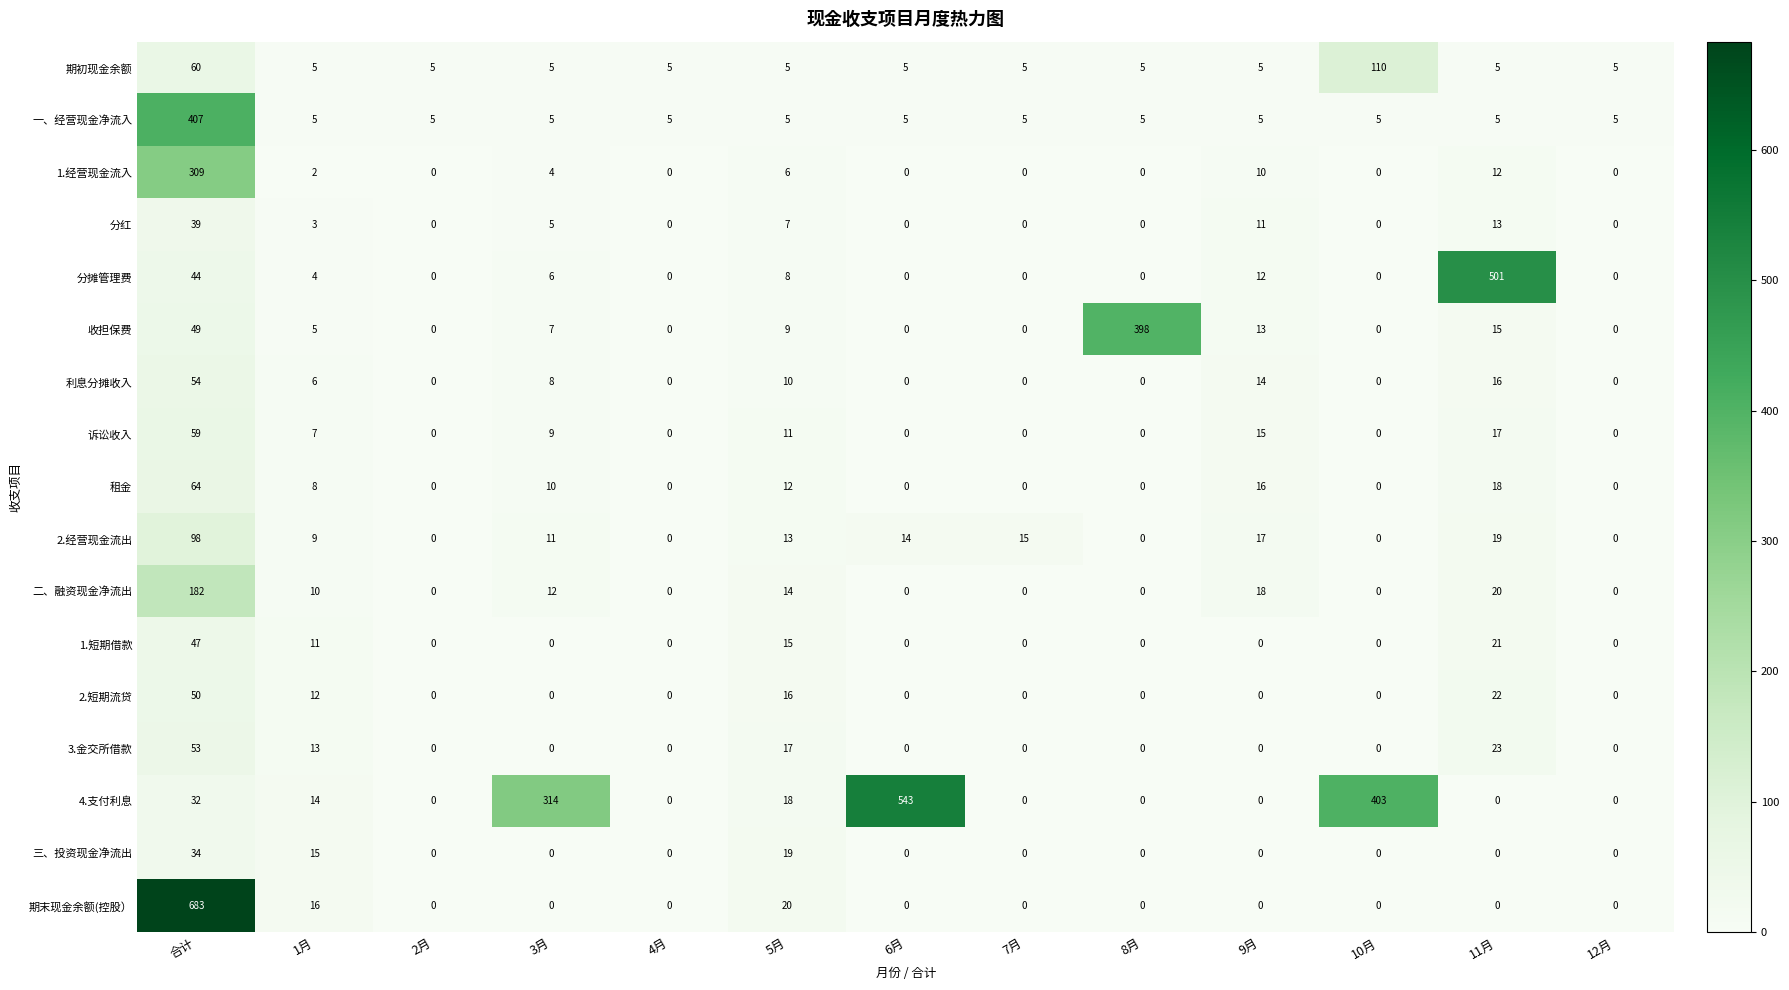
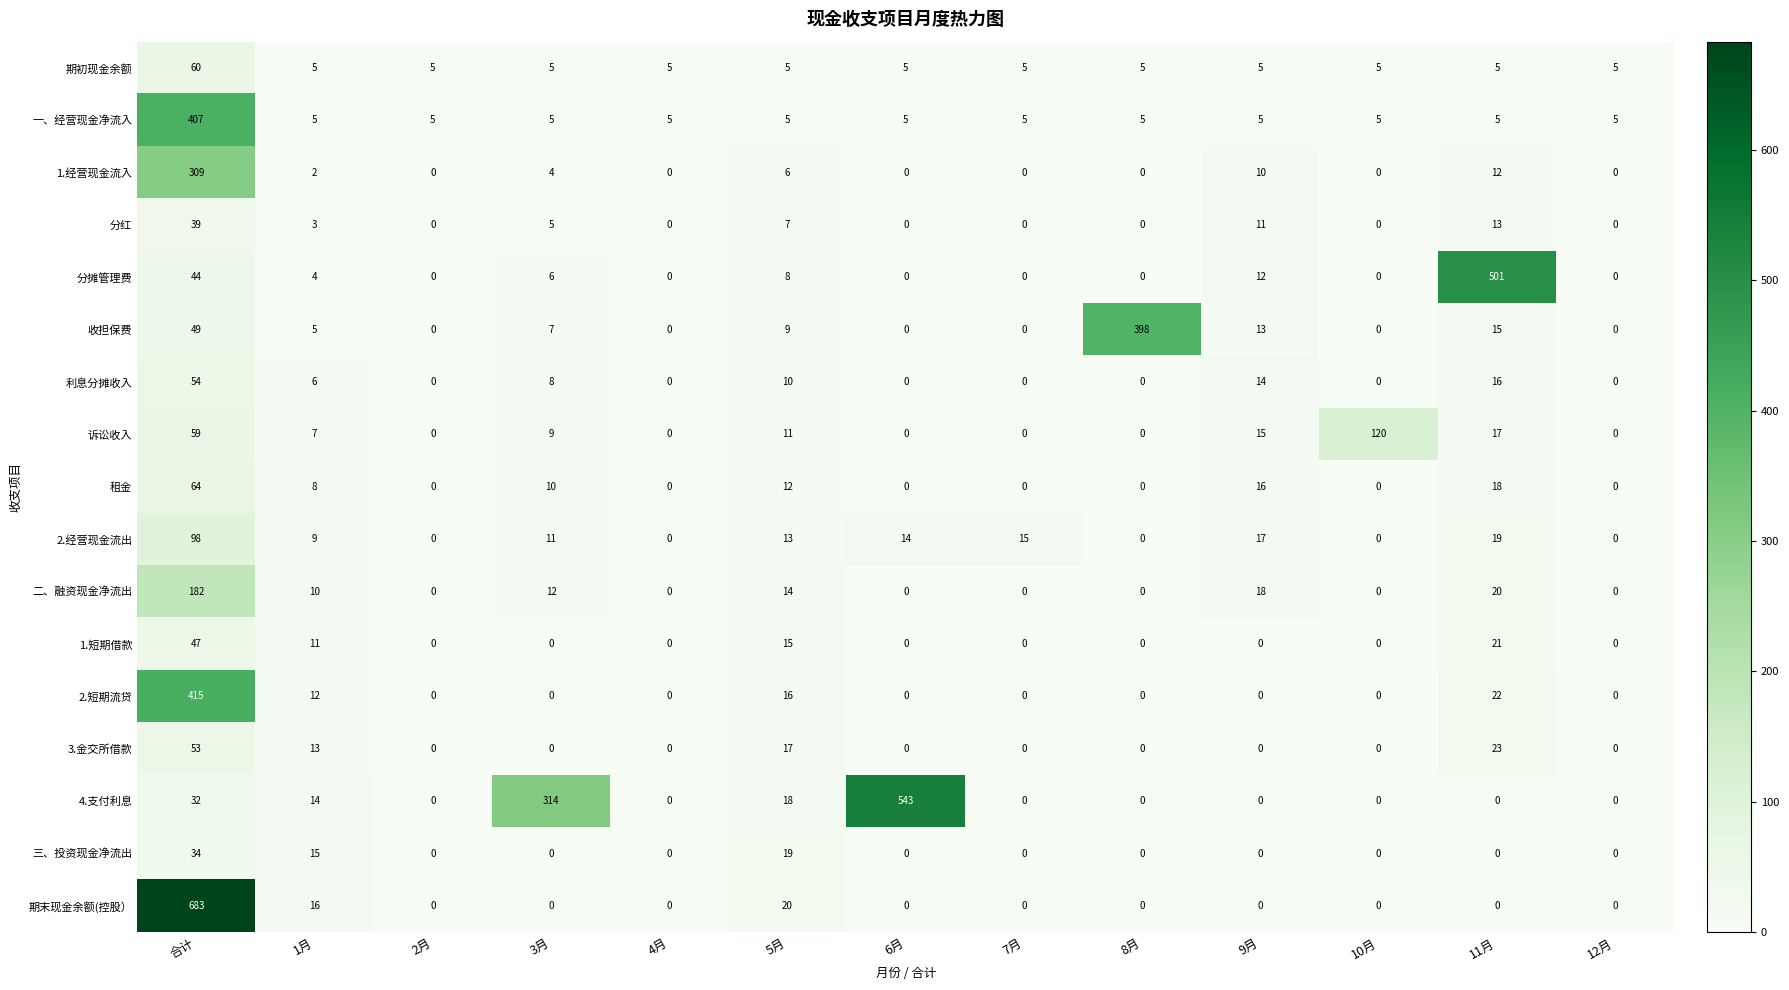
  {
    "期初现金余额": {
      "合计": 60,
      "1月": 5,
      "2月": 5,
      "3月": 5,
      "4月": 5,
      "5月": 5,
      "6月": 5,
      "7月": 5,
      "8月": 5,
      "9月": 5,
-     "10月": 110,
+     "10月": 5,
      "11月": 5,
      "12月": 5
    },
    "诉讼收入": {
      "合计": 59,
      "1月": 7,
      "2月": 0,
      "3月": 9,
      "4月": 0,
      "5月": 11,
      "6月": 0,
      "7月": 0,
      "8月": 0,
      "9月": 15,
-     "10月": 0,
+     "10月": 120,
      "11月": 17,
      "12月": 0
    },
    "2.短期流贷": {
-     "合计": 50,
+     "合计": 415,
      "1月": 12,
      "2月": 0,
      "3月": 0,
      "4月": 0,
      "5月": 16,
      "6月": 0,
      "7月": 0,
      "8月": 0,
      "9月": 0,
      "10月": 0,
      "11月": 22,
      "12月": 0
    },
    "4.支付利息": {
      "合计": 32,
      "1月": 14,
      "2月": 0,
      "3月": 314,
      "4月": 0,
      "5月": 18,
      "6月": 543,
      "7月": 0,
      "8月": 0,
      "9月": 0,
-     "10月": 403,
+     "10月": 0,
      "11月": 0,
      "12月": 0
    }
  }
